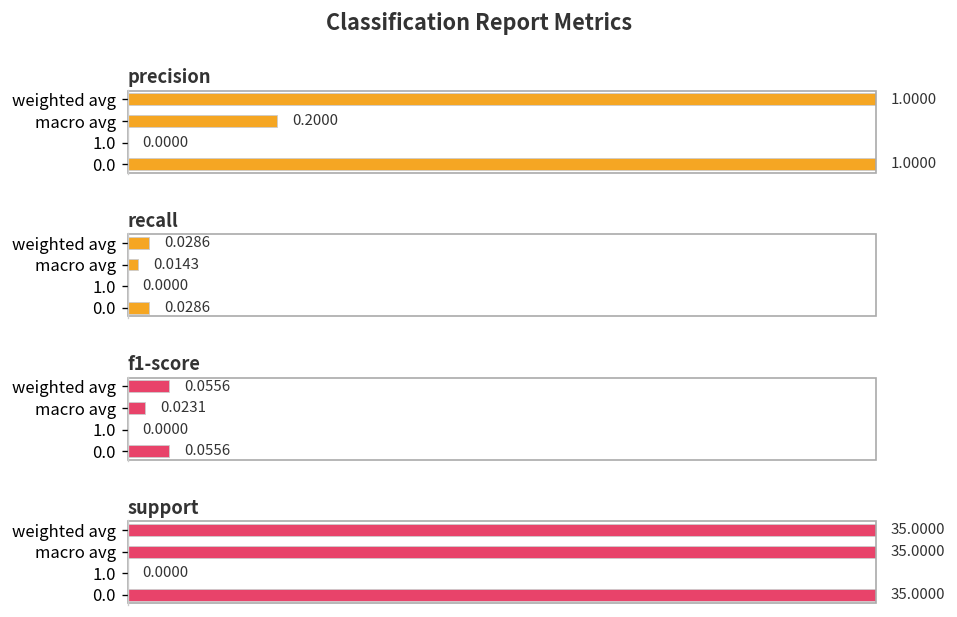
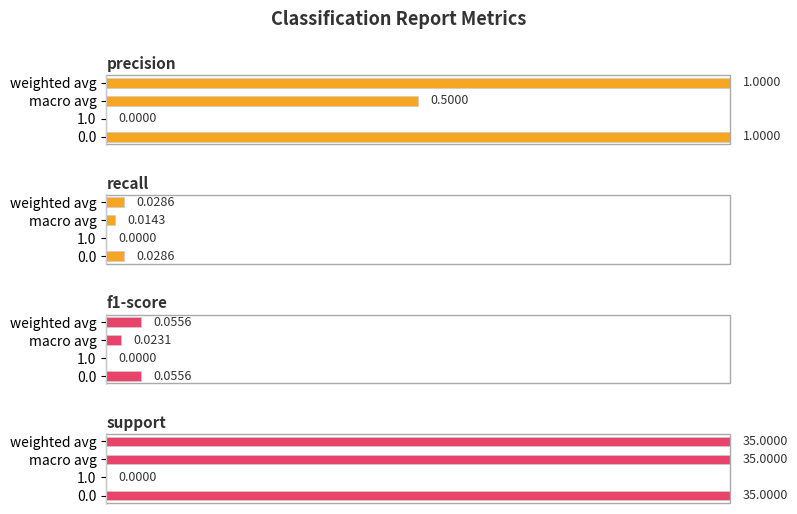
  {
    "precision": {
      "weighted avg": 1.0000,
-     "macro avg": 0.2000,
+     "macro avg": 0.5000,
      "1.0": 0.0000,
      "0.0": 1.0000
    },
    "recall": {
      "weighted avg": 0.0286,
      "macro avg": 0.0143,
      "1.0": 0.0000,
      "0.0": 0.0286
    },
    "f1-score": {
      "weighted avg": 0.0556,
      "macro avg": 0.0231,
      "1.0": 0.0000,
      "0.0": 0.0556
    },
    "support": {
      "1.0": 0.0000
    }
  }
